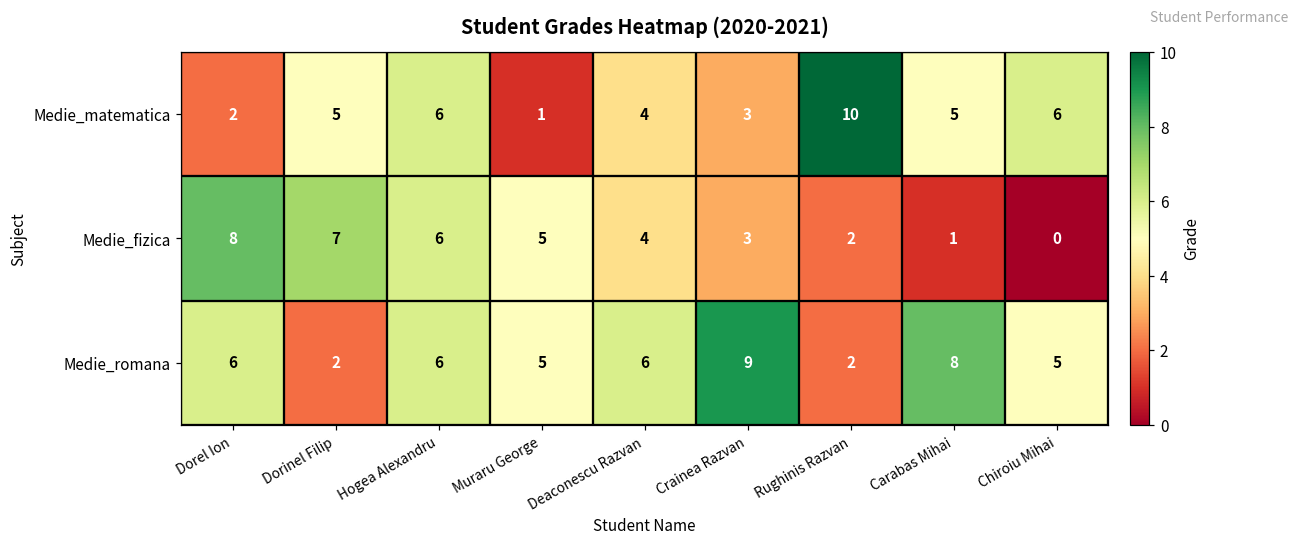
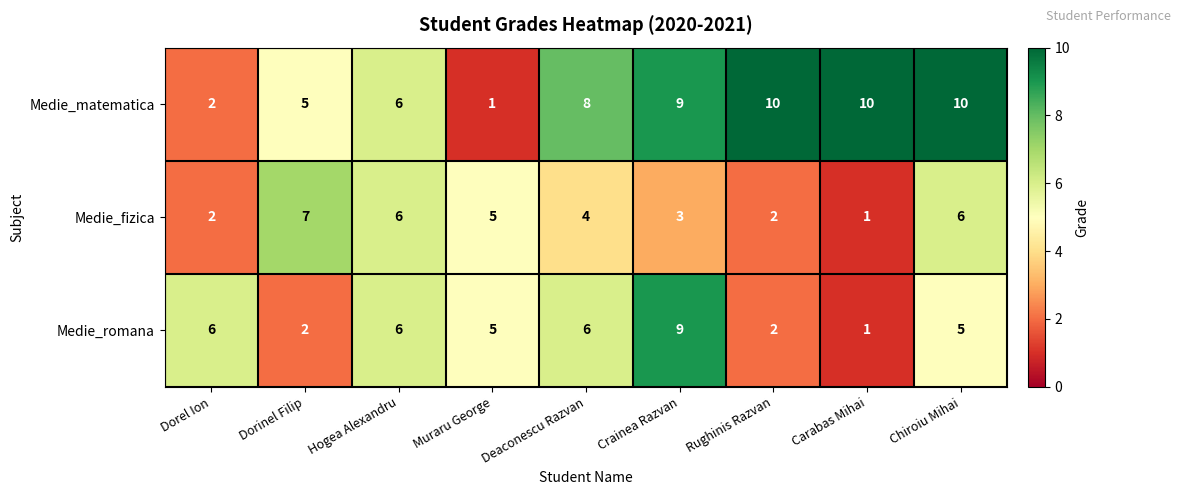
  {
    "Medie_matematica": {
      "Dorel Ion": 2,
      "Dorinel Filip": 5,
      "Hogea Alexandru": 6,
      "Muraru George": 1,
-     "Deaconescu Razvan": 4,
-     "Crainea Razvan": 3,
+     "Deaconescu Razvan": 8,
+     "Crainea Razvan": 9,
      "Rughinis Razvan": 10,
-     "Carabas Mihai": 5,
-     "Chiroiu Mihai": 6
+     "Carabas Mihai": 10,
+     "Chiroiu Mihai": 10
    },
    "Medie_fizica": {
-     "Dorel Ion": 8,
+     "Dorel Ion": 2,
      "Dorinel Filip": 7,
      "Hogea Alexandru": 6,
      "Muraru George": 5,
      "Deaconescu Razvan": 4,
      "Crainea Razvan": 3,
      "Rughinis Razvan": 2,
      "Carabas Mihai": 1,
-     "Chiroiu Mihai": 0
+     "Chiroiu Mihai": 6
    },
    "Medie_romana": {
      "Dorel Ion": 6,
      "Dorinel Filip": 2,
      "Hogea Alexandru": 6,
      "Muraru George": 5,
      "Deaconescu Razvan": 6,
      "Crainea Razvan": 9,
      "Rughinis Razvan": 2,
-     "Carabas Mihai": 8,
+     "Carabas Mihai": 1,
      "Chiroiu Mihai": 5
    }
  }
